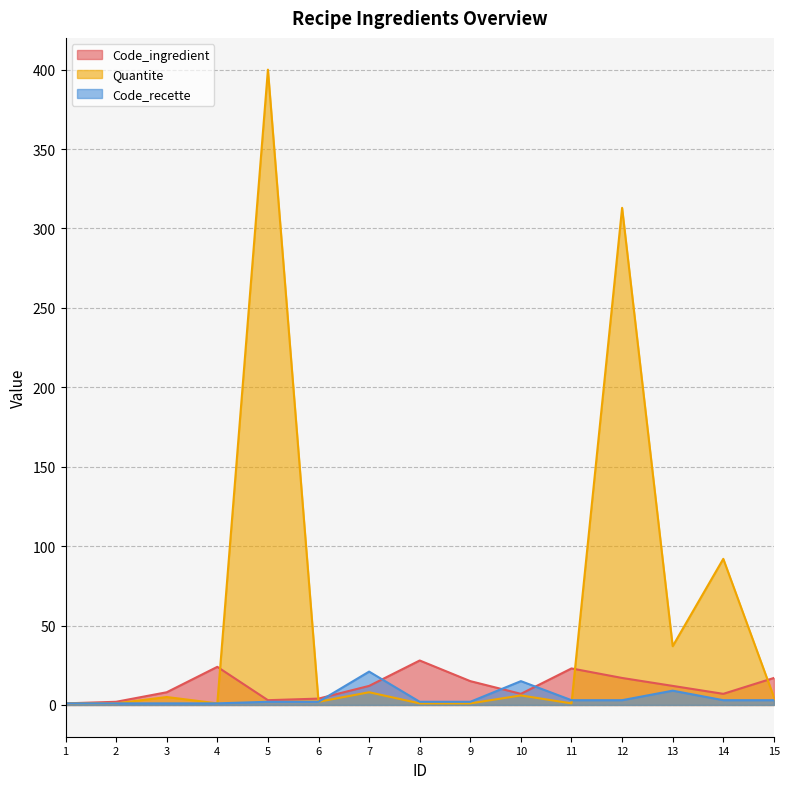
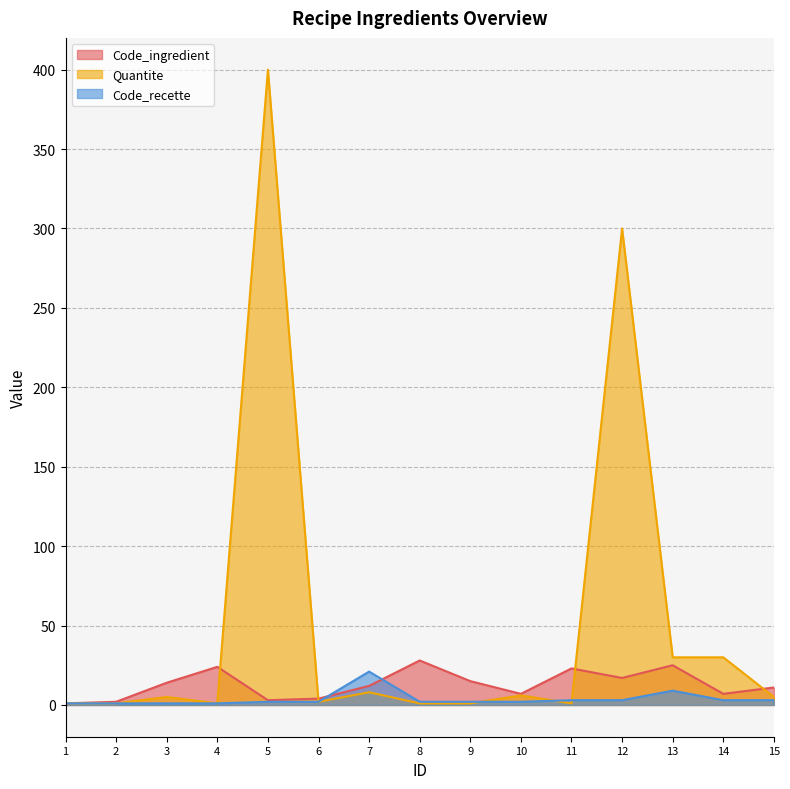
  {
    "Code_ingredient": {
-     "3": 8,
+     "3": 14,
      "4": 24,
      "6": 4,
      "7": 12,
      "8": 28,
      "9": 15,
      "11": 23,
      "12": 17,
-     "13": 12,
+     "13": 25,
      "14": 7,
-     "15": 17
+     "15": 11
    },
    "Quantite": {
      "3": 5,
      "5": 400,
      "7": 8,
      "11": 1,
-     "12": 313,
-     "13": 37,
-     "14": 92,
+     "12": 300,
+     "13": 30,
+     "14": 30,
      "15": 5
    },
    "Code_recette": {
      "3": 1,
      "7": 21,
-     "10": 15,
+     "10": 2,
      "11": 3,
      "12": 3,
      "13": 9,
      "14": 3,
      "15": 3
    }
  }
